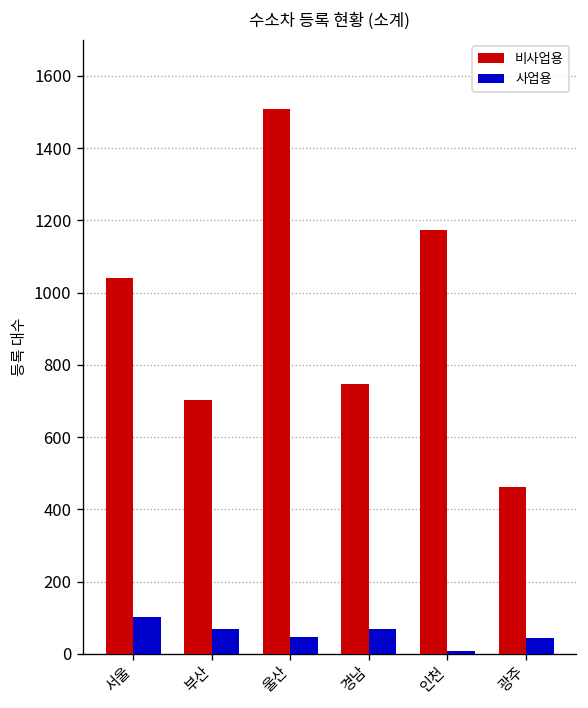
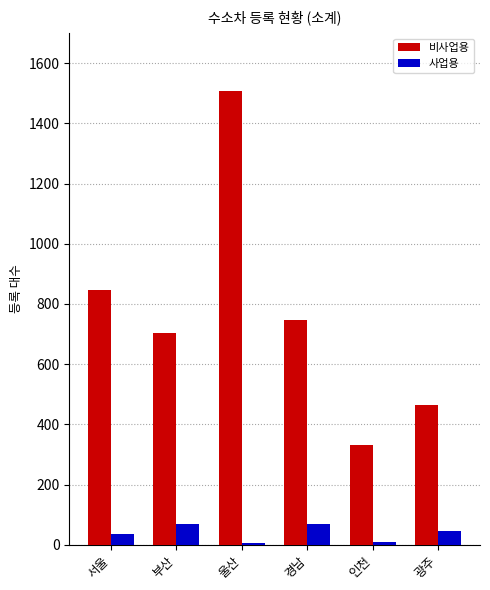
  {
    "비사업용": {
-     "서울": 1040,
+     "서울": 850,
      "부산": 700,
      "울산": 1510,
      "경남": 750,
-     "인천": 1170,
+     "인천": 330,
      "광주": 460
    },
    "사업용": {
-     "서울": 100,
+     "서울": 40,
      "부산": 70,
-     "울산": 50,
+     "울산": 10,
      "경남": 70,
      "인천": 10,
      "광주": 50
    }
  }
